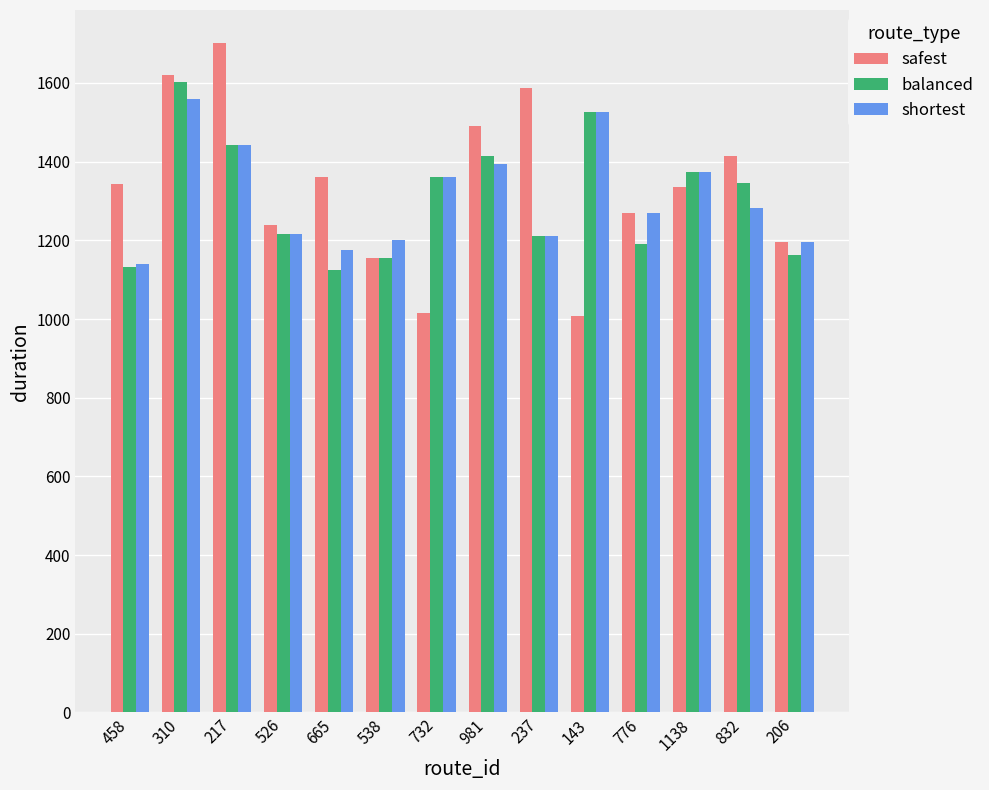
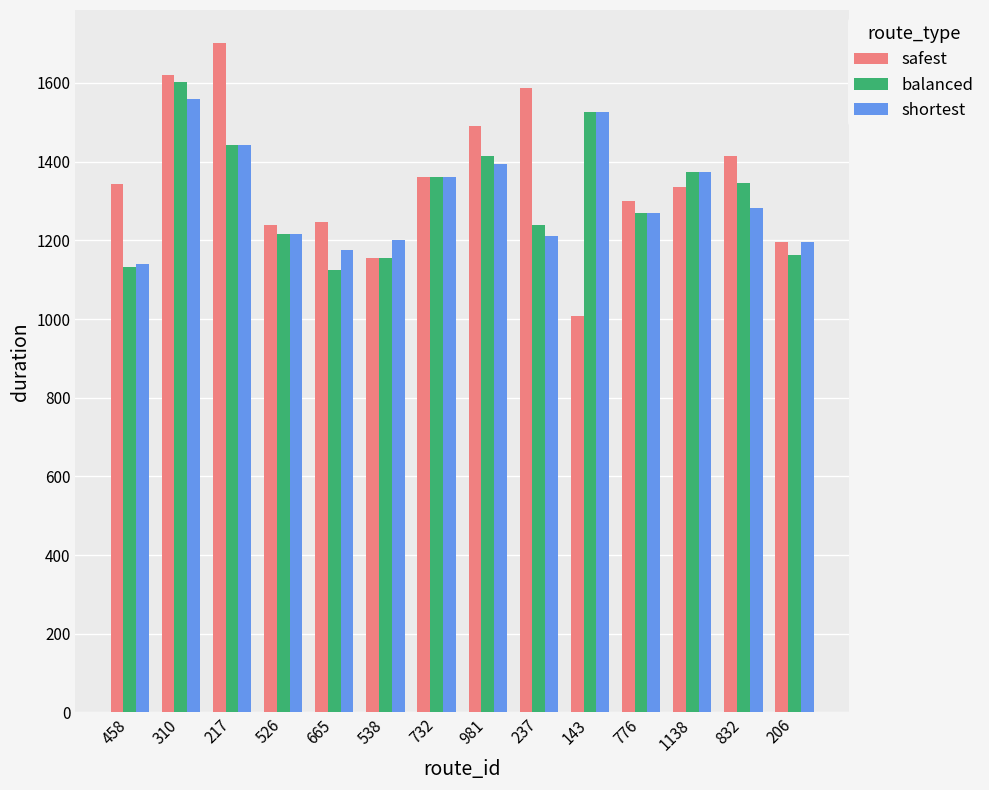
  {
    "safest": {
      "458": 1340,
      "310": 1620,
      "217": 1700,
      "526": 1240,
-     "665": 1360,
+     "665": 1250,
      "538": 1150,
-     "732": 1020,
+     "732": 1360,
      "981": 1490,
      "237": 1590,
      "143": 1010,
-     "776": 1270,
+     "776": 1300,
      "1138": 1340,
      "832": 1420,
      "206": 1190
    },
    "balanced": {
      "458": 1130,
      "310": 1600,
      "217": 1440,
      "526": 1220,
      "665": 1120,
      "538": 1150,
      "732": 1360,
      "981": 1410,
-     "237": 1210,
+     "237": 1240,
      "143": 1530,
-     "776": 1190,
+     "776": 1270,
      "1138": 1370,
      "832": 1350,
      "206": 1160
    },
    "shortest": {
      "458": 1140,
      "310": 1560,
      "217": 1440,
      "526": 1220,
      "665": 1180,
      "538": 1200,
      "732": 1360,
      "981": 1400,
      "237": 1210,
      "143": 1530,
      "776": 1270,
      "1138": 1370,
      "832": 1280,
      "206": 1190
    }
  }
